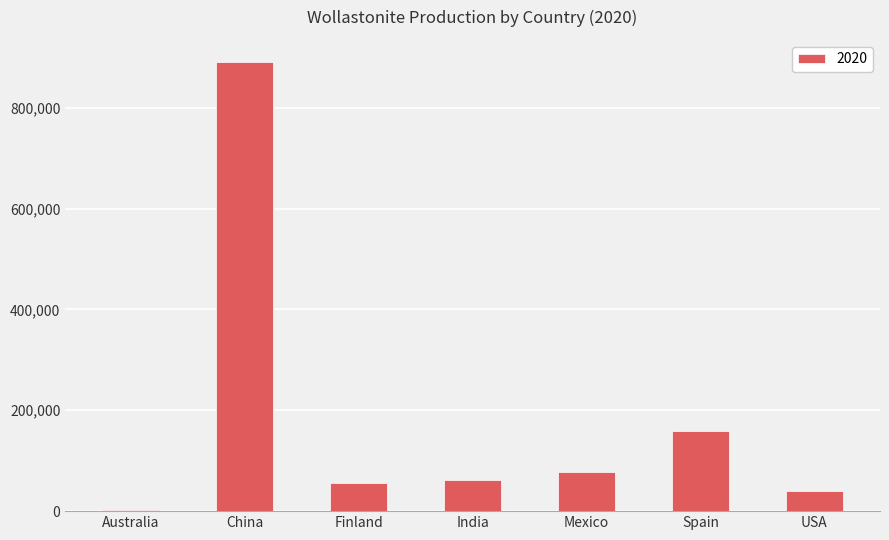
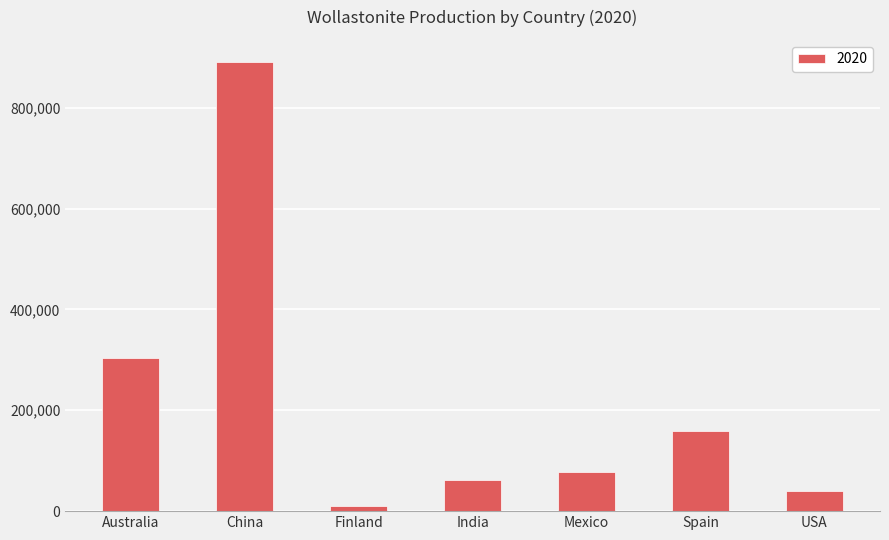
  {
-   "Australia": "0",
+   "Australia": "300,000",
    "China": "890,000",
-   "Finland": "50,000",
+   "Finland": "10,000",
    "India": "60,000",
    "Mexico": "80,000",
    "Spain": "160,000",
    "USA": "40,000"
  }
